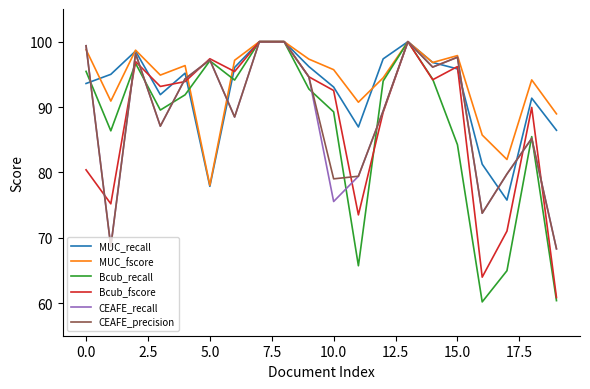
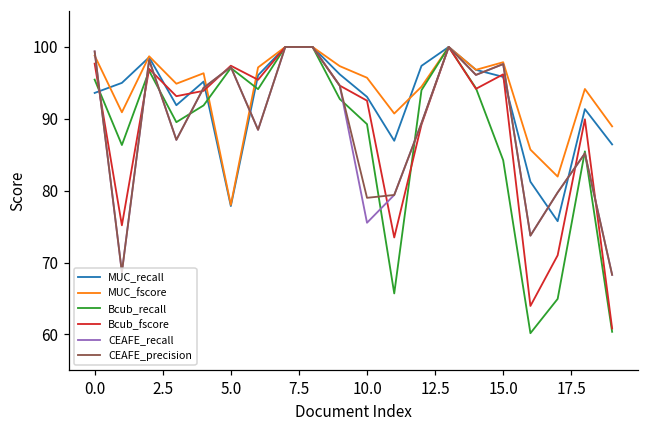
  {
    "MUC_recall": {
      "0.0": 94,
      "10.0": 93
    },
    "MUC_fscore": {
      "0.0": 99,
      "10.0": 96
    },
    "Bcub_recall": {
      "0.0": 95,
      "10.0": 89,
      "15.0": 84
    },
    "Bcub_fscore": {
-     "0.0": 80,
+     "0.0": 98,
      "10.0": 93
    },
    "CEAFE_recall": {
      "10.0": 76
    },
    "CEAFE_precision": {
      "10.0": 79
    }
  }
